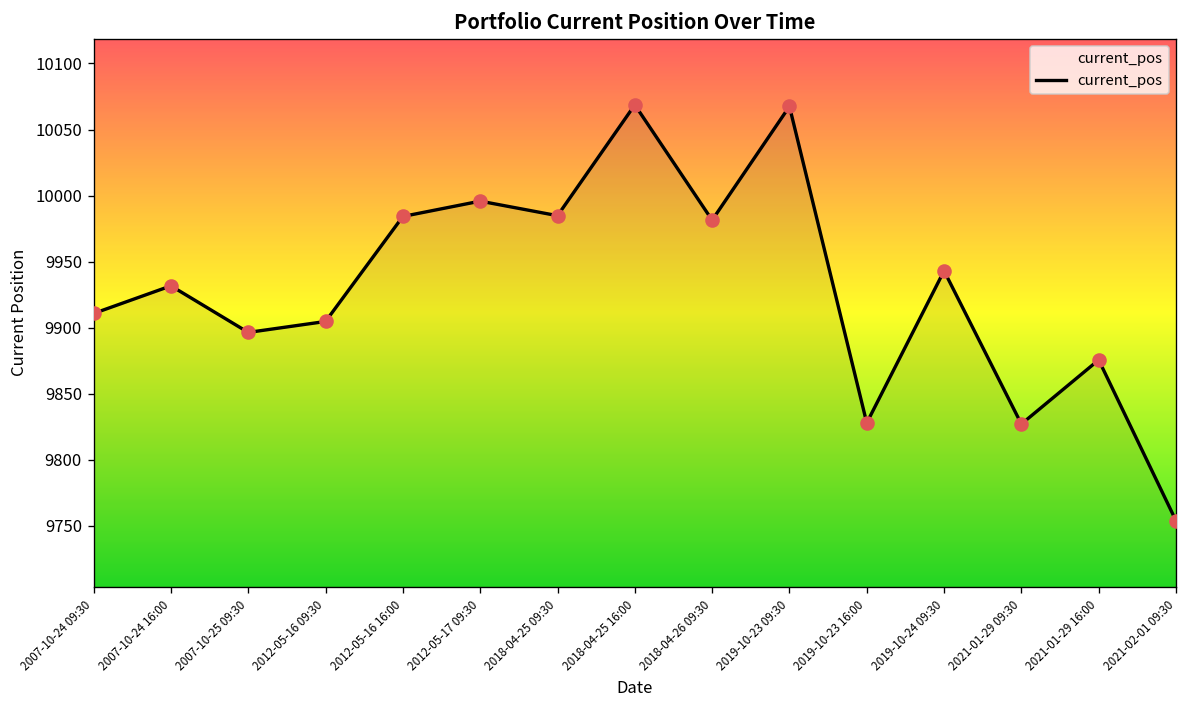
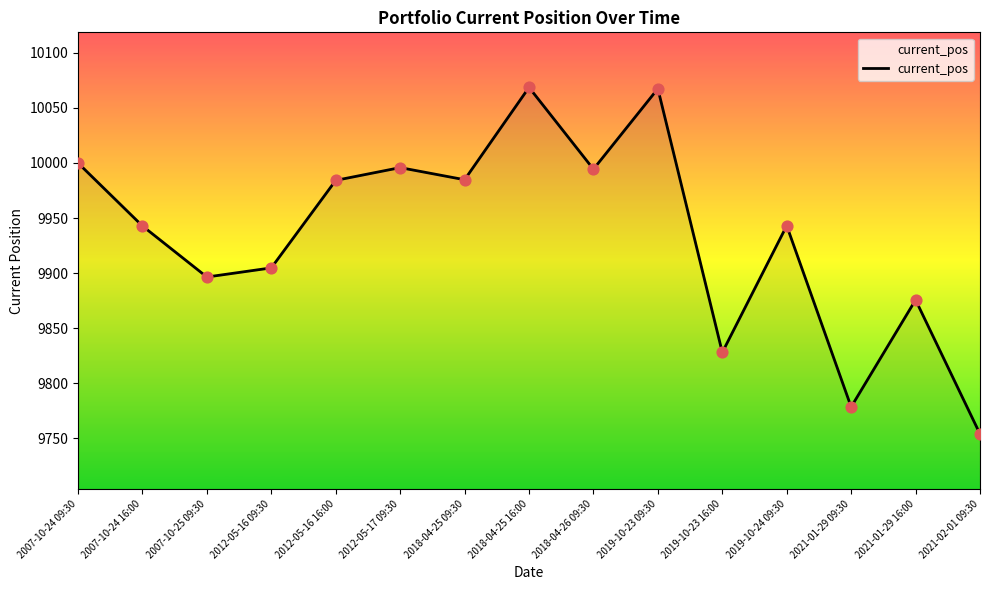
  {
-   "2007-10-24 09:30": 9911,
-   "2007-10-24 16:00": 9932,
+   "2007-10-24 09:30": 10000,
+   "2007-10-24 16:00": 9943,
    "2007-10-25 09:30": 9896,
    "2012-05-16 09:30": 9905,
    "2012-05-16 16:00": 9984,
    "2012-05-17 09:30": 9996,
    "2018-04-25 09:30": 9985,
    "2018-04-25 16:00": 10069,
-   "2018-04-26 09:30": 9981,
+   "2018-04-26 09:30": 9994,
    "2019-10-23 09:30": 10068,
    "2019-10-23 16:00": 9828,
    "2019-10-24 09:30": 9943,
-   "2021-01-29 09:30": 9827,
+   "2021-01-29 09:30": 9778,
    "2021-01-29 16:00": 9876,
    "2021-02-01 09:30": 9754
  }
